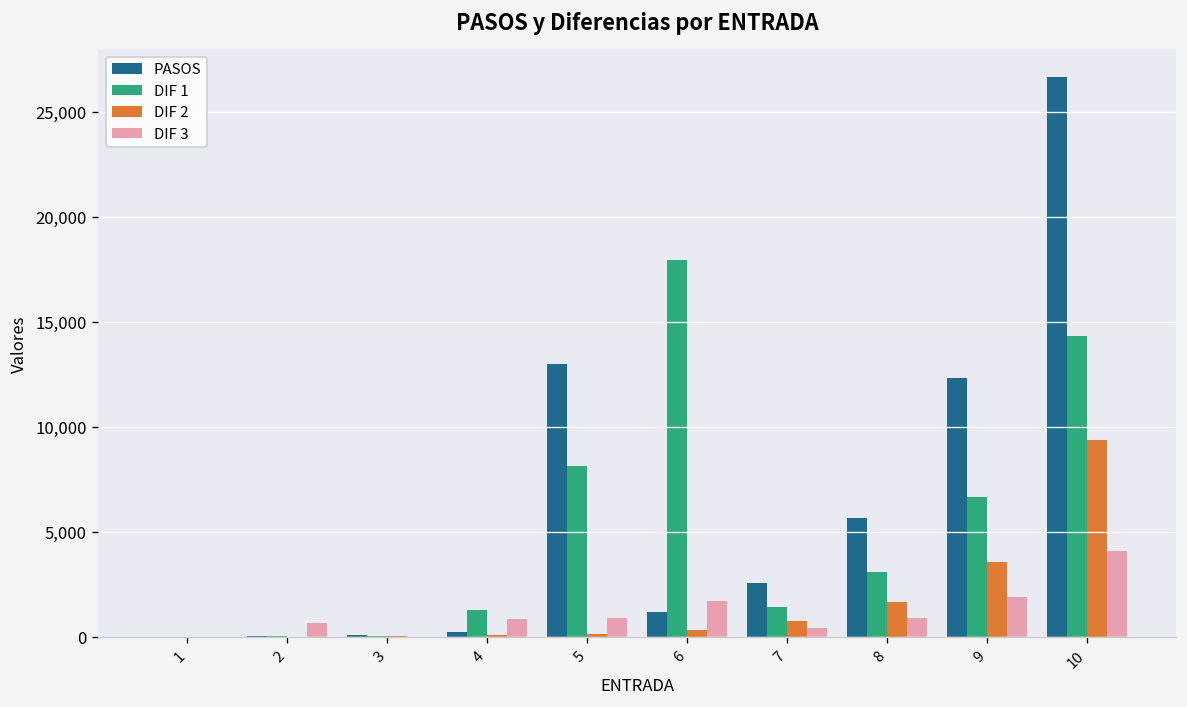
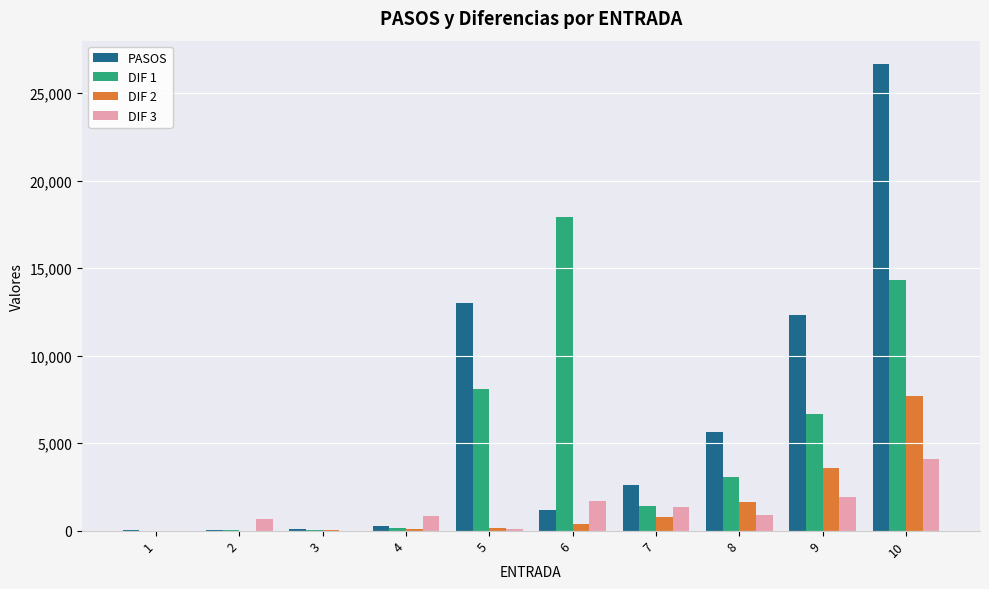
  {
    "PASOS": {
      "4": "200",
      "5": "13,000",
      "6": "1,200",
      "7": "2,600",
      "8": "5,700",
      "9": "12,300",
      "10": "26,700"
    },
    "DIF 1": {
      "1": "0",
-     "4": "1,300",
+     "4": "100",
      "5": "8,100",
      "6": "17,900",
      "7": "1,400",
      "8": "3,100",
      "9": "6,700",
      "10": "14,300"
    },
    "DIF 2": {
      "1": "0",
      "2": "0",
      "5": "200",
      "6": "400",
      "7": "800",
      "8": "1,700",
      "9": "3,600",
-     "10": "9,400"
+     "10": "7,700"
    },
    "DIF 3": {
      "1": "0",
      "2": "700",
      "3": "0",
      "4": "800",
-     "5": "900",
+     "5": "100",
      "6": "1,700",
-     "7": "400",
+     "7": "1,300",
      "8": "900",
      "9": "1,900",
      "10": "4,100"
    }
  }
